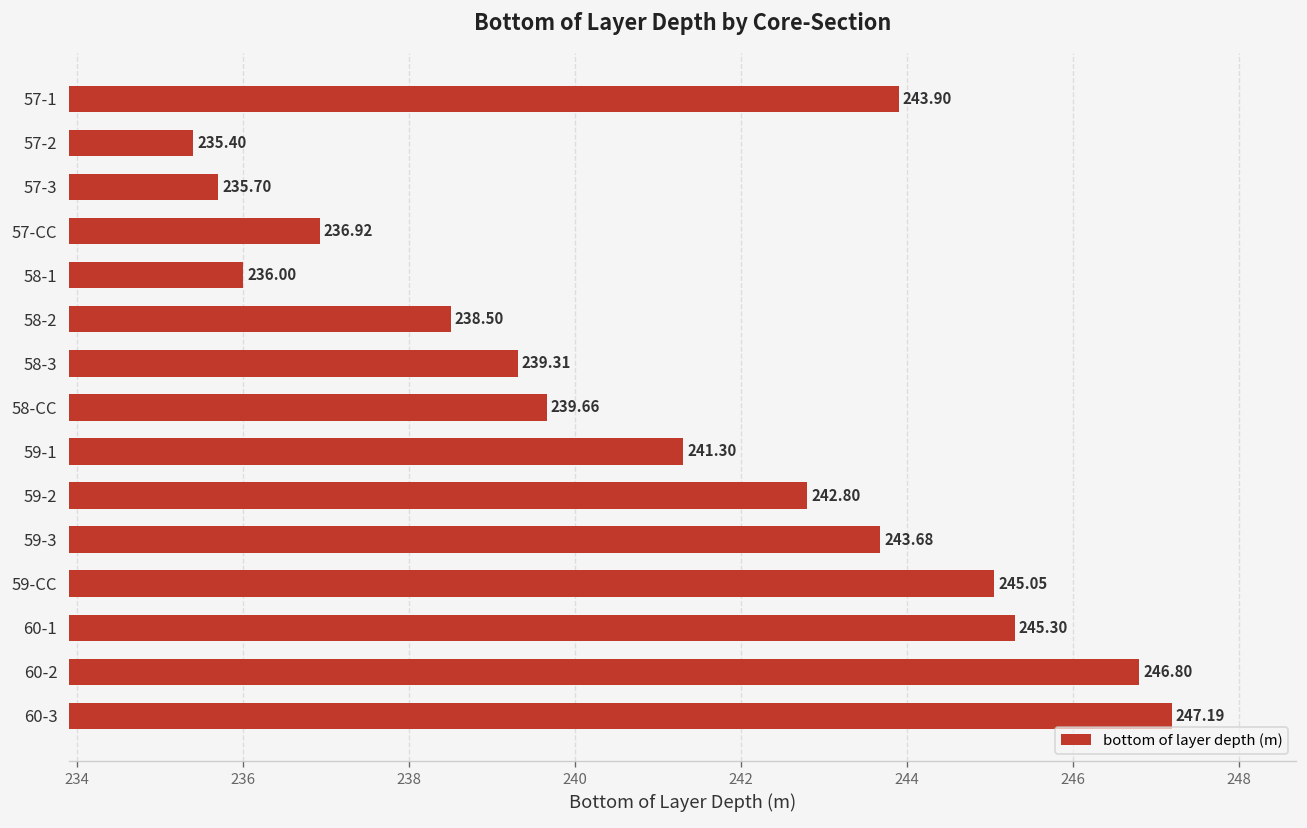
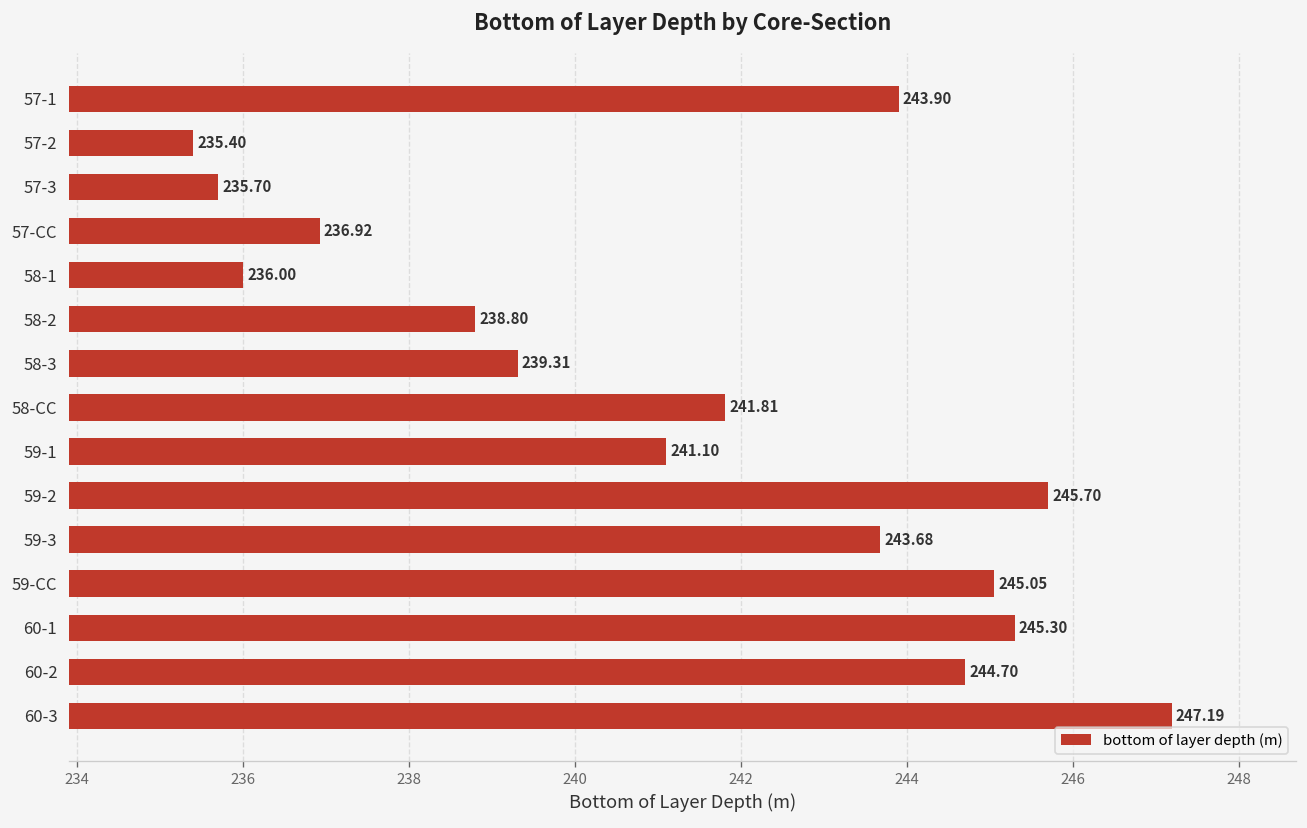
  {
    "57-1": 243.90,
    "57-2": 235.40,
    "57-3": 235.70,
    "57-CC": 236.92,
    "58-1": 236.00,
-   "58-2": 238.50,
+   "58-2": 238.80,
    "58-3": 239.31,
-   "58-CC": 239.66,
-   "59-1": 241.30,
-   "59-2": 242.80,
+   "58-CC": 241.81,
+   "59-1": 241.10,
+   "59-2": 245.70,
    "59-3": 243.68,
    "59-CC": 245.05,
    "60-1": 245.30,
-   "60-2": 246.80,
+   "60-2": 244.70,
    "60-3": 247.19
  }
